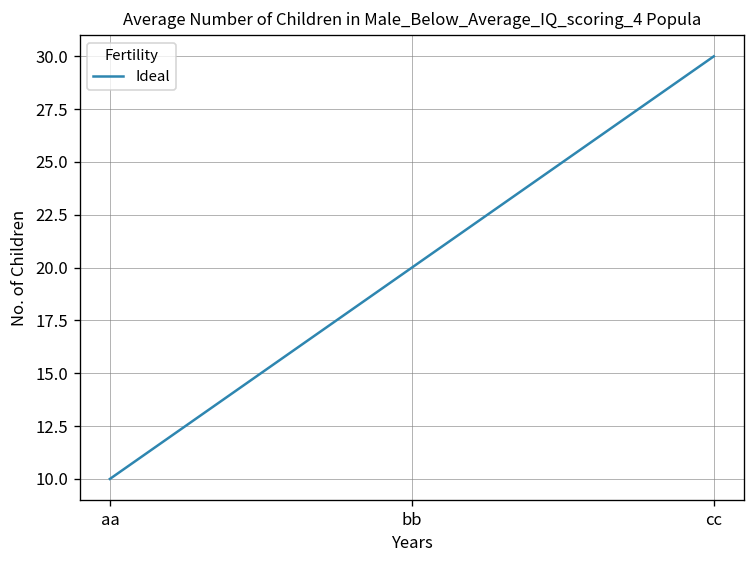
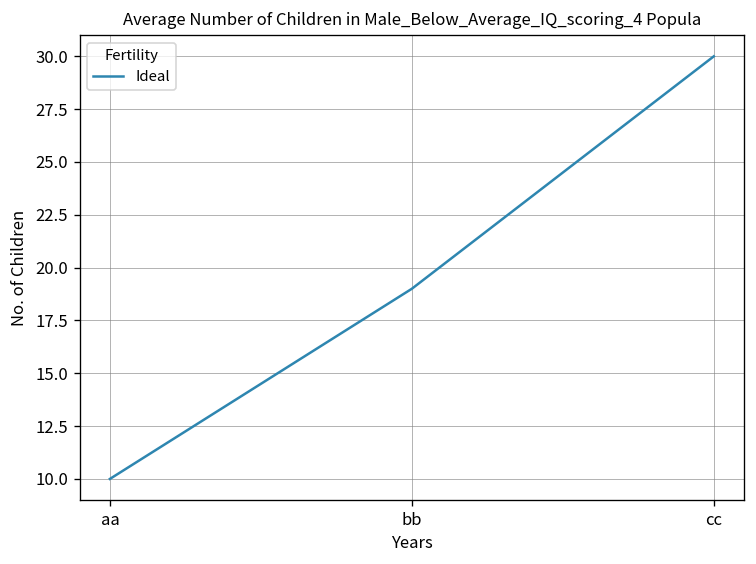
  {
    "aa": 10,
-   "bb": 20,
+   "bb": 19,
    "cc": 30
  }
